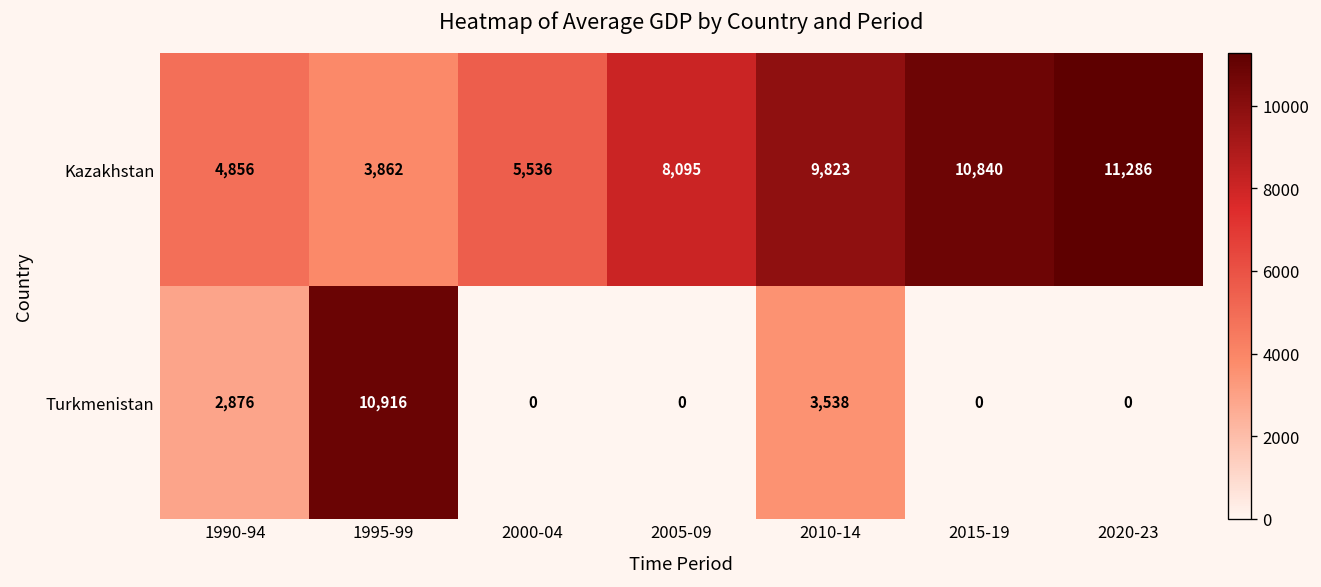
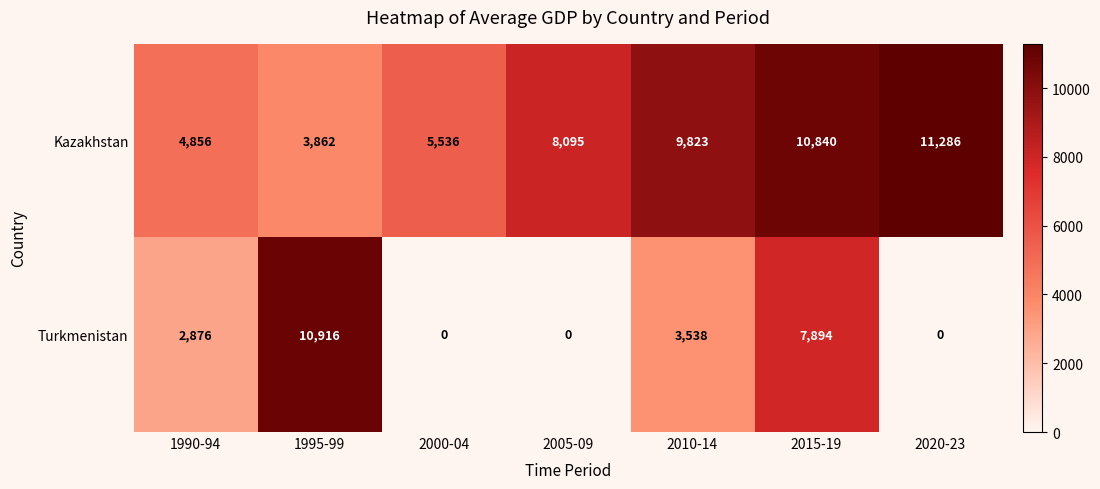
  {
    "Kazakhstan": {
      "1990-94": "4,856",
      "1995-99": "3,862",
      "2000-04": "5,536",
      "2005-09": "8,095",
      "2010-14": "9,823",
      "2015-19": "10,840",
      "2020-23": "11,286"
    },
    "Turkmenistan": {
      "1990-94": "2,876",
      "1995-99": "10,916",
      "2000-04": "0",
      "2005-09": "0",
      "2010-14": "3,538",
-     "2015-19": "0",
+     "2015-19": "7,894",
      "2020-23": "0"
    }
  }
